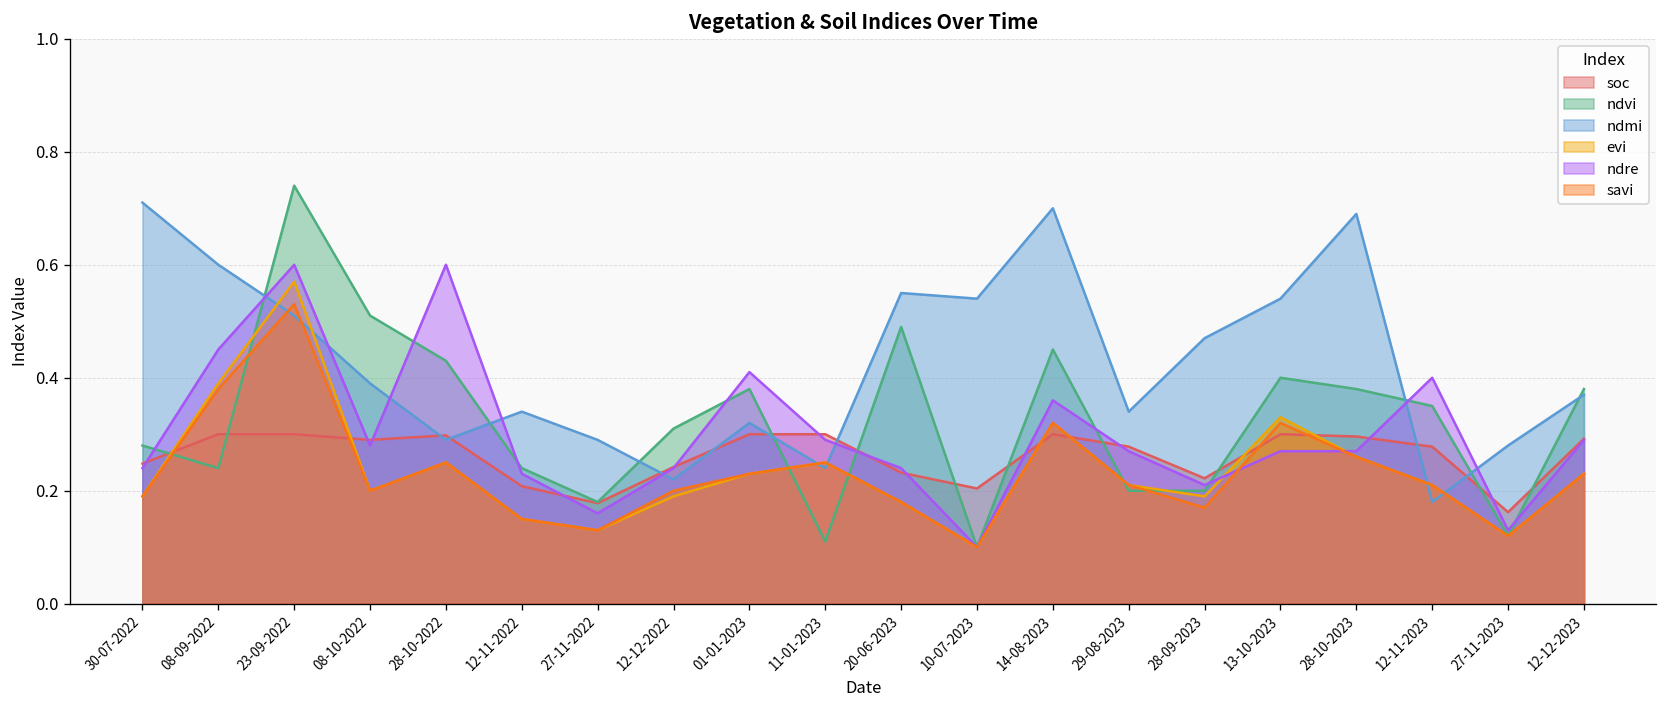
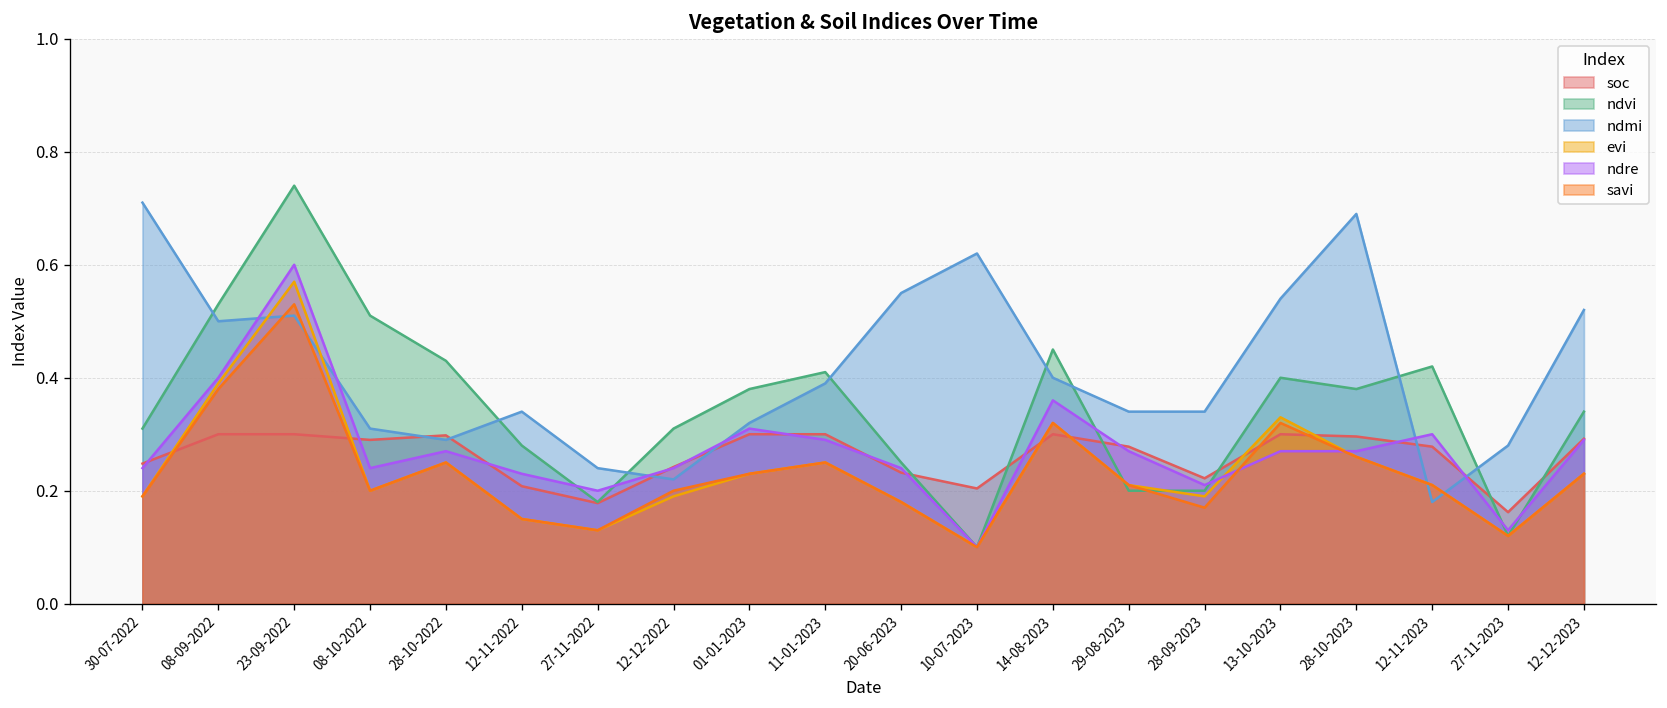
  {
    "ndvi": {
-     "30-07-2022": 0.28,
-     "08-09-2022": 0.24,
+     "30-07-2022": 0.31,
+     "08-09-2022": 0.53,
      "23-09-2022": 0.74,
      "08-10-2022": 0.51,
      "28-10-2022": 0.43,
-     "12-11-2022": 0.24,
+     "12-11-2022": 0.28,
      "12-12-2022": 0.31,
      "01-01-2023": 0.38,
-     "11-01-2023": 0.11,
-     "20-06-2023": 0.49,
+     "11-01-2023": 0.41,
+     "20-06-2023": 0.25,
      "14-08-2023": 0.45,
      "29-08-2023": 0.20,
      "28-09-2023": 0.20,
      "13-10-2023": 0.40,
      "28-10-2023": 0.38,
-     "12-11-2023": 0.35,
-     "12-12-2023": 0.38
+     "12-11-2023": 0.42,
+     "12-12-2023": 0.34
    },
    "ndmi": {
      "30-07-2022": 0.71,
-     "08-09-2022": 0.6,
+     "08-09-2022": 0.5,
      "23-09-2022": 0.51,
-     "08-10-2022": 0.39,
+     "08-10-2022": 0.31,
      "28-10-2022": 0.29,
      "12-11-2022": 0.34,
-     "27-11-2022": 0.29,
+     "27-11-2022": 0.24,
      "12-12-2022": 0.22,
      "01-01-2023": 0.32,
-     "11-01-2023": 0.24,
+     "11-01-2023": 0.39,
      "20-06-2023": 0.55,
-     "10-07-2023": 0.54,
-     "14-08-2023": 0.7,
+     "10-07-2023": 0.62,
+     "14-08-2023": 0.4,
      "29-08-2023": 0.34,
-     "28-09-2023": 0.47,
+     "28-09-2023": 0.34,
      "13-10-2023": 0.54,
      "28-10-2023": 0.69,
      "12-11-2023": 0.18,
      "27-11-2023": 0.28,
-     "12-12-2023": 0.37
+     "12-12-2023": 0.52
    },
    "ndre": {
      "30-07-2022": 0.24,
-     "08-09-2022": 0.45,
+     "08-09-2022": 0.40,
      "23-09-2022": 0.60,
-     "08-10-2022": 0.28,
-     "28-10-2022": 0.60,
+     "08-10-2022": 0.24,
+     "28-10-2022": 0.27,
      "12-11-2022": 0.23,
-     "27-11-2022": 0.16,
-     "01-01-2023": 0.41,
+     "27-11-2022": 0.20,
+     "01-01-2023": 0.31,
      "11-01-2023": 0.29,
      "20-06-2023": 0.24,
      "14-08-2023": 0.36,
      "29-08-2023": 0.27,
      "28-09-2023": 0.21,
      "13-10-2023": 0.27,
      "28-10-2023": 0.27,
-     "12-11-2023": 0.4,
+     "12-11-2023": 0.3,
      "27-11-2023": 0.13
    }
  }
